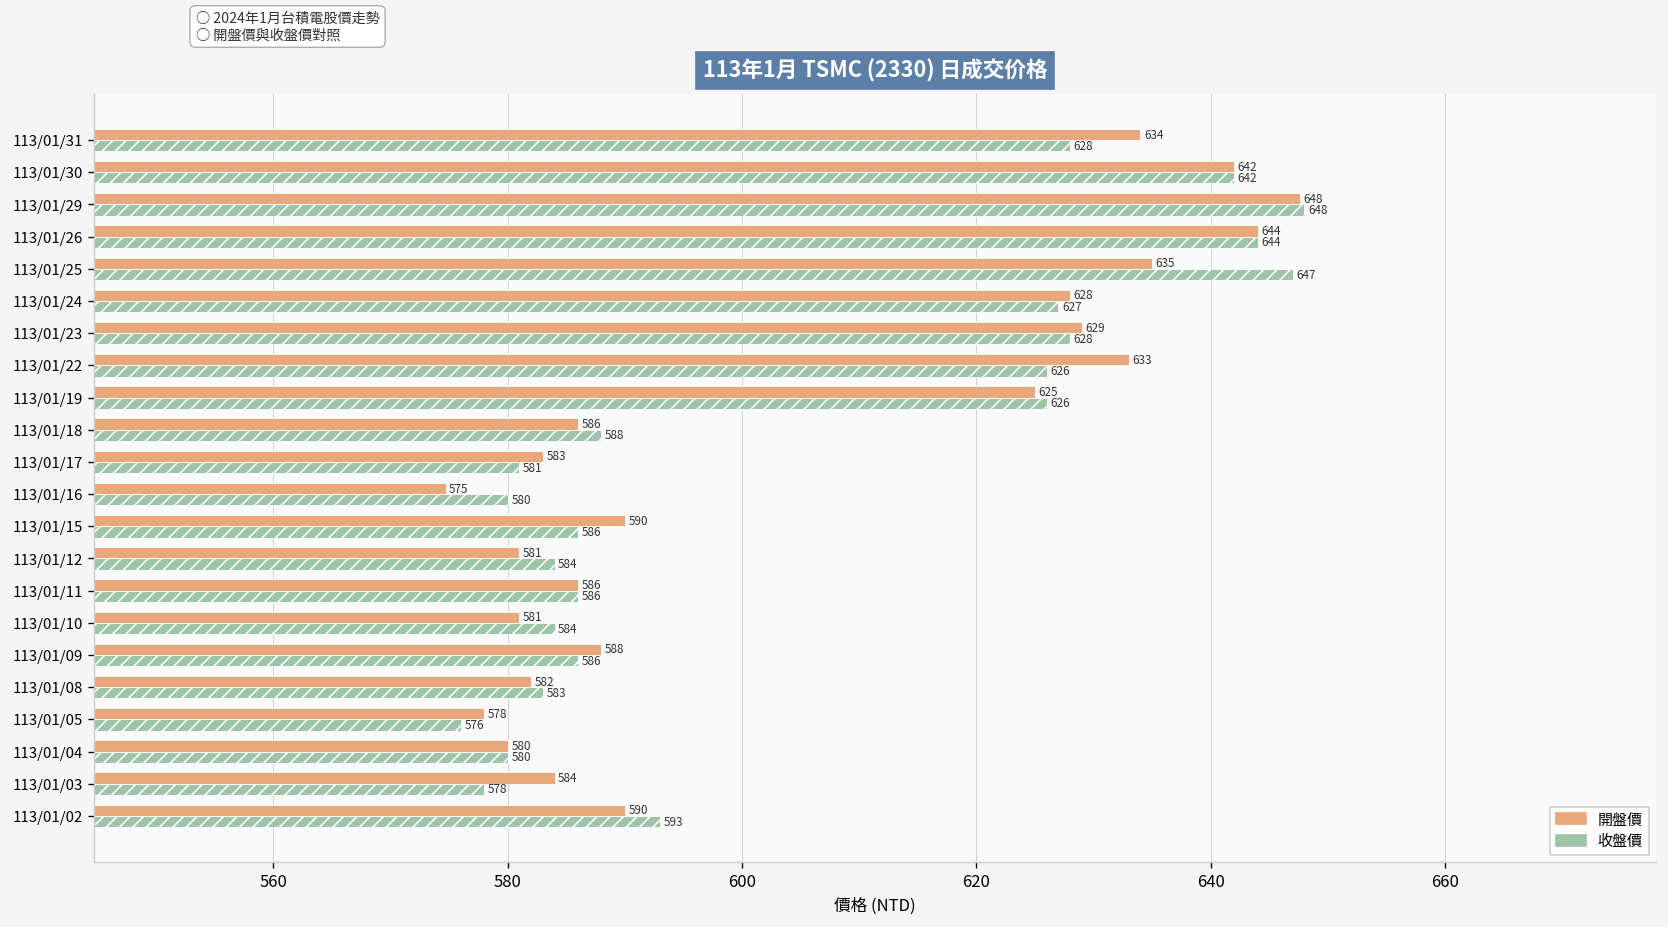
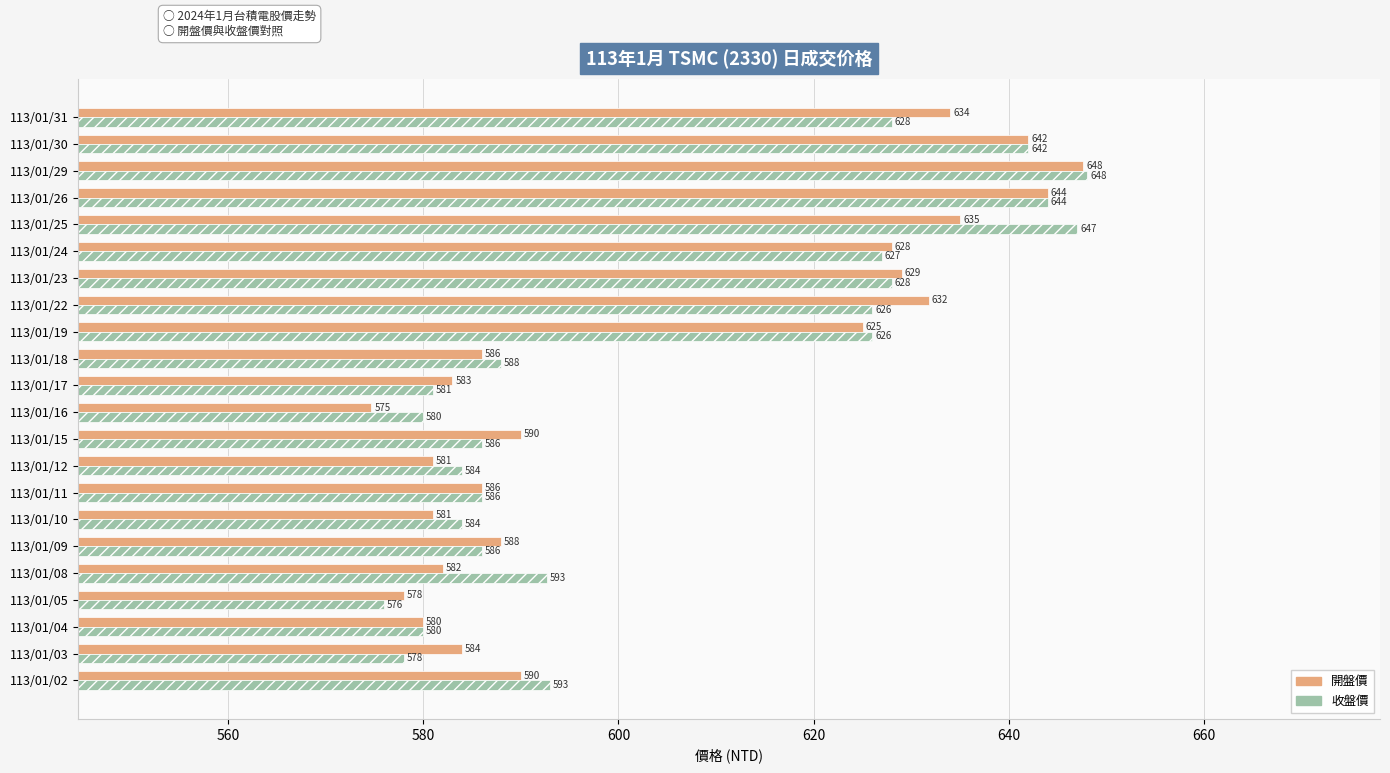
  {
    "開盤價": {
      "113/01/31": 634,
      "113/01/30": 642,
      "113/01/29": 648,
      "113/01/26": 644,
      "113/01/25": 635,
      "113/01/24": 628,
      "113/01/23": 629,
-     "113/01/22": 633,
+     "113/01/22": 632,
      "113/01/19": 625,
      "113/01/18": 586,
      "113/01/17": 583,
      "113/01/16": 575,
      "113/01/15": 590,
      "113/01/12": 581,
      "113/01/11": 586,
      "113/01/10": 581,
      "113/01/09": 588,
      "113/01/08": 582,
      "113/01/05": 578,
      "113/01/04": 580,
      "113/01/03": 584,
      "113/01/02": 590
    },
    "收盤價": {
      "113/01/31": 628,
      "113/01/30": 642,
      "113/01/29": 648,
      "113/01/26": 644,
      "113/01/25": 647,
      "113/01/24": 627,
      "113/01/23": 628,
      "113/01/22": 626,
      "113/01/19": 626,
      "113/01/18": 588,
      "113/01/17": 581,
      "113/01/16": 580,
      "113/01/15": 586,
      "113/01/12": 584,
      "113/01/11": 586,
      "113/01/10": 584,
      "113/01/09": 586,
-     "113/01/08": 583,
+     "113/01/08": 593,
      "113/01/05": 576,
      "113/01/04": 580,
      "113/01/03": 578,
      "113/01/02": 593
    }
  }
